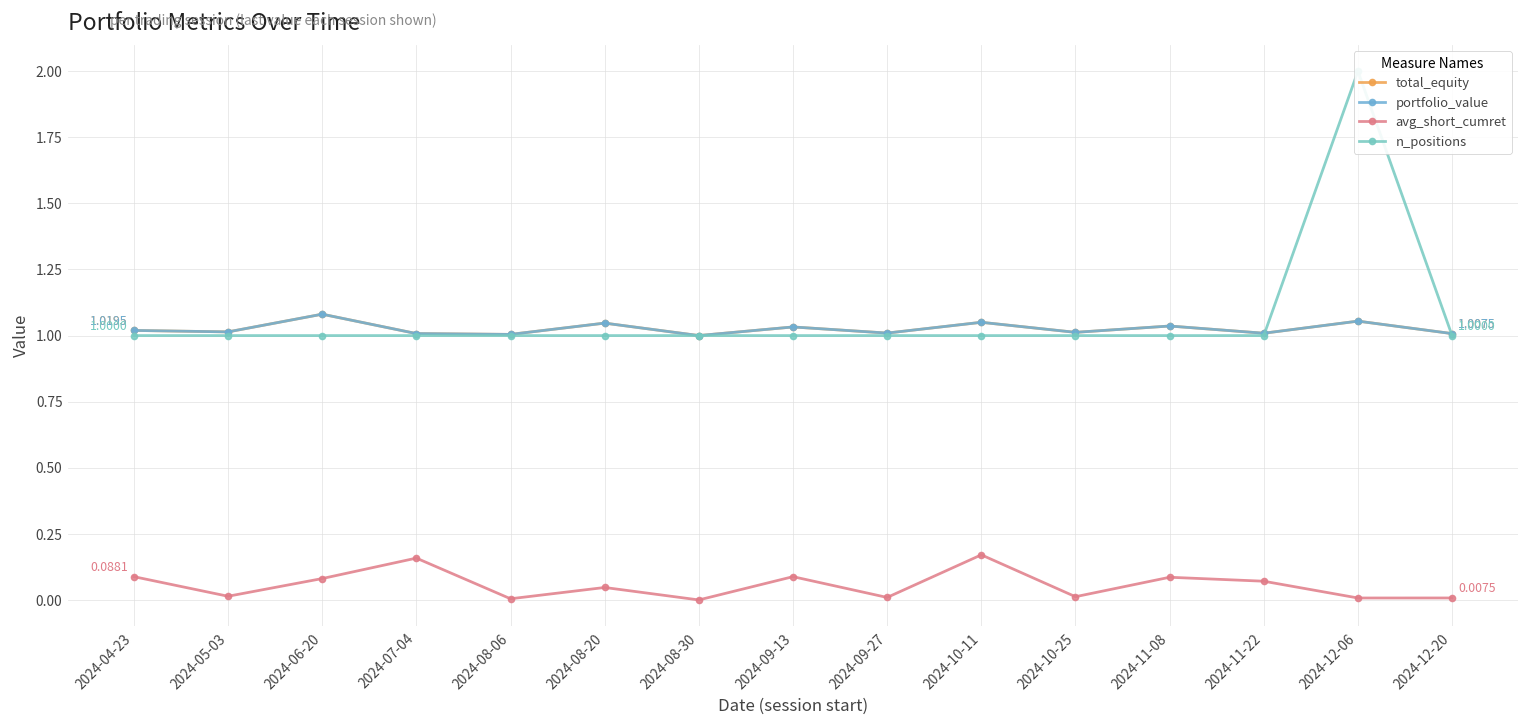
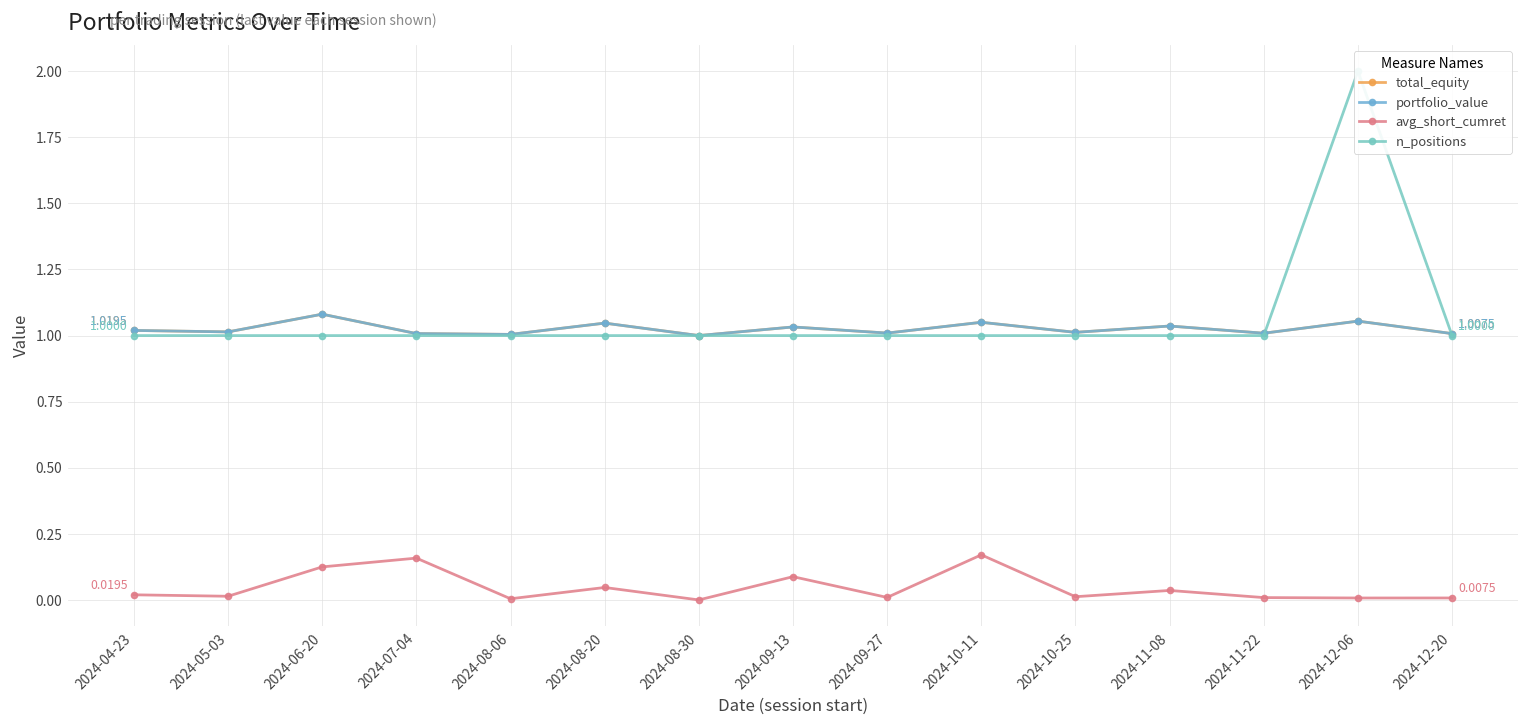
  {
    "avg_short_cumret": {
-     "2024-04-23": 0.0881,
-     "2024-06-20": 0.08,
-     "2024-11-08": 0.09,
-     "2024-11-22": 0.07,
+     "2024-04-23": 0.0195,
+     "2024-06-20": 0.13,
+     "2024-11-08": 0.04,
+     "2024-11-22": 0.01,
      "2024-12-20": 0.0075
    }
  }
